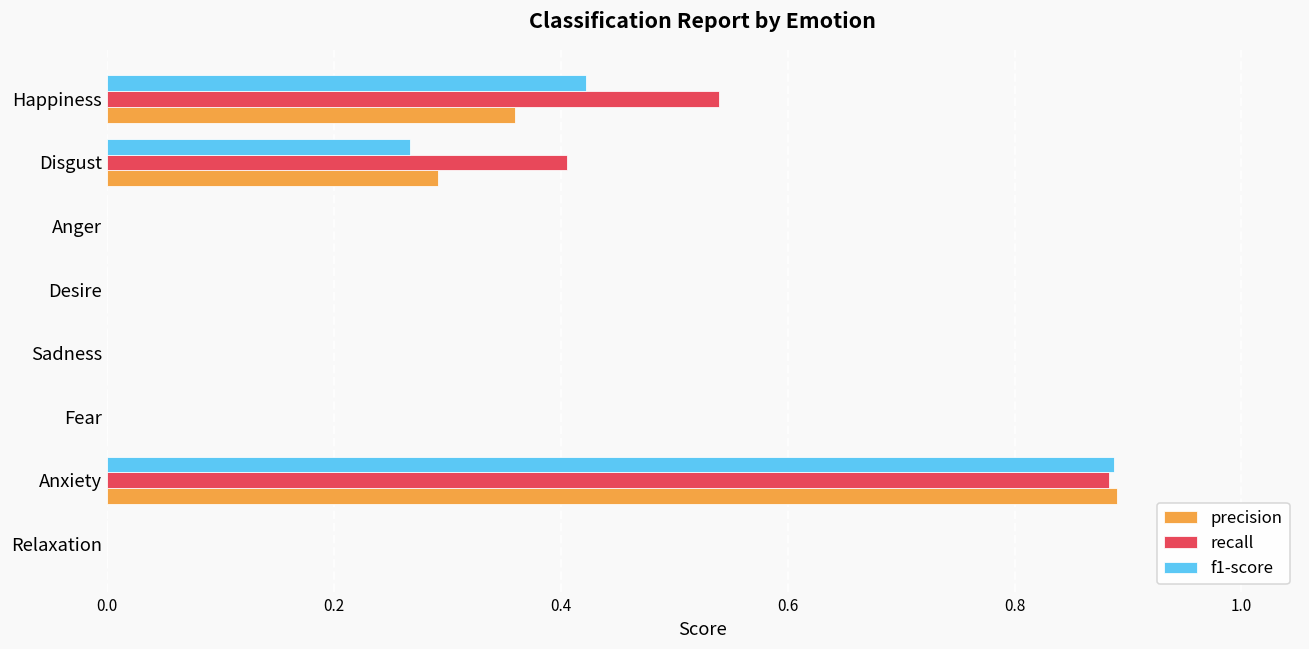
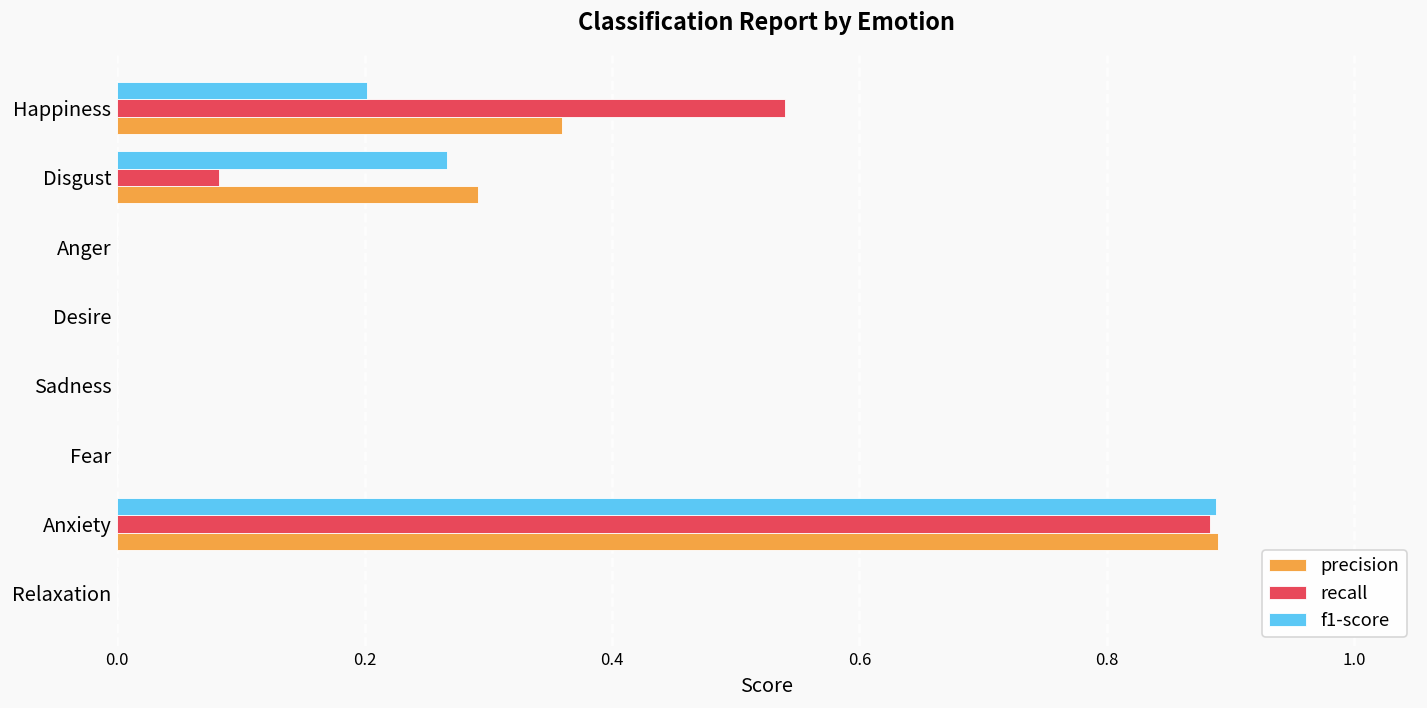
  {
    "precision": {
      "Happiness": 0.360,
      "Disgust": 0.292,
      "Anger": 0.000,
      "Desire": 0.000,
      "Sadness": 0.000,
      "Fear": 0.000,
      "Anxiety": 0.890,
      "Relaxation": 0.000
    },
    "recall": {
      "Happiness": 0.540,
-     "Disgust": 0.405,
+     "Disgust": 0.083,
      "Anger": 0.000,
      "Desire": 0.000,
      "Sadness": 0.000,
      "Fear": 0.000,
      "Anxiety": 0.883,
      "Relaxation": 0.000
    },
    "f1-score": {
-     "Happiness": 0.422,
+     "Happiness": 0.202,
      "Disgust": 0.267,
      "Anger": 0.000,
      "Desire": 0.000,
      "Sadness": 0.000,
      "Fear": 0.000,
      "Anxiety": 0.888,
      "Relaxation": 0.000
    }
  }
